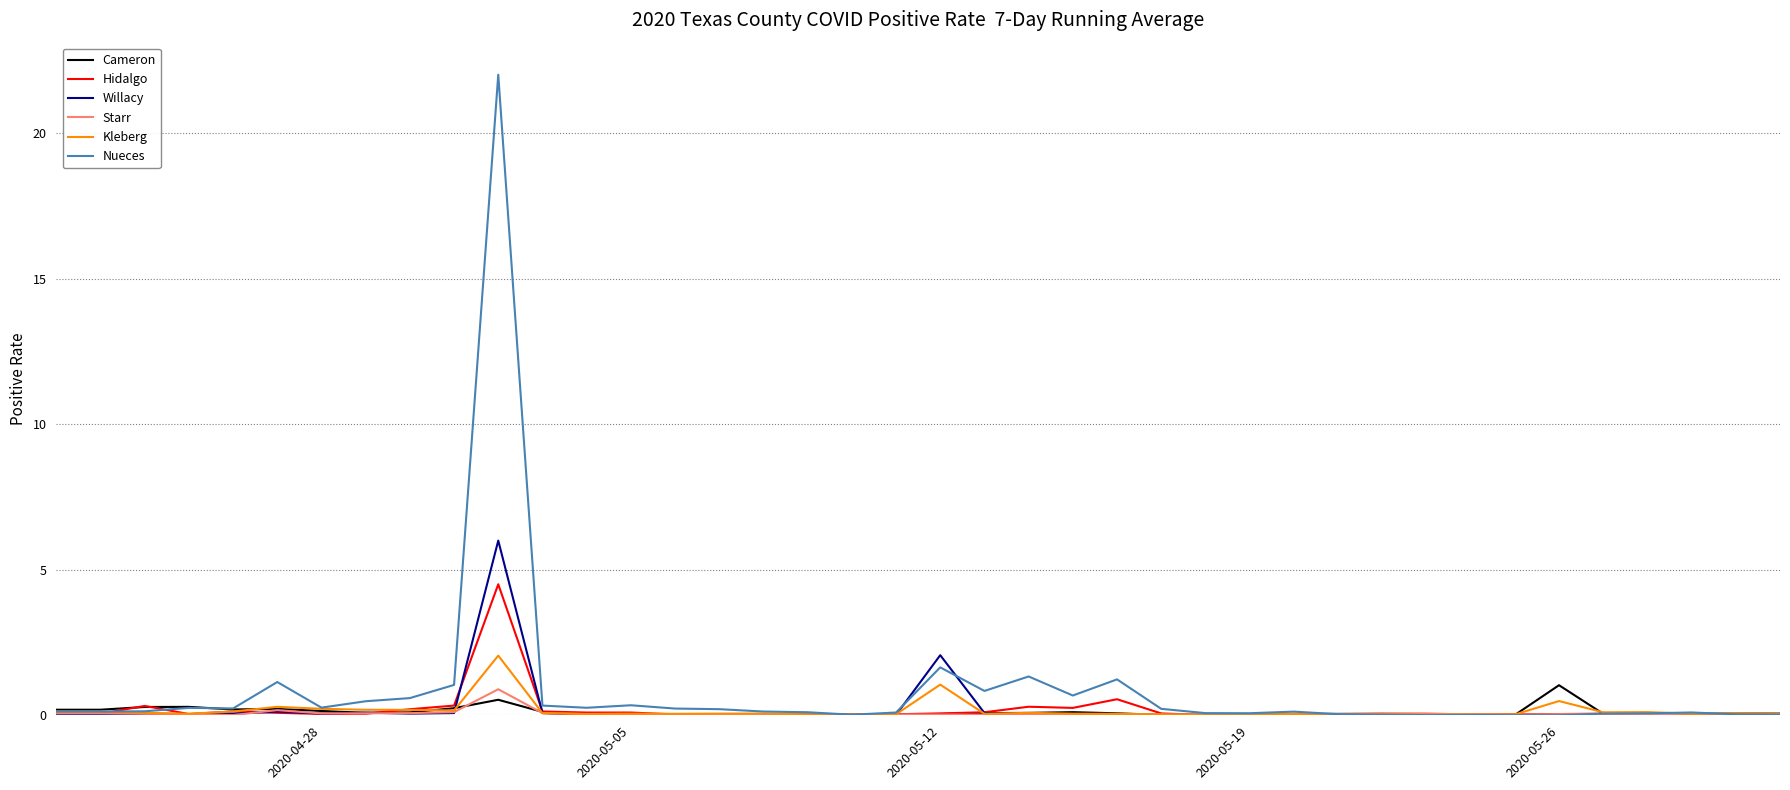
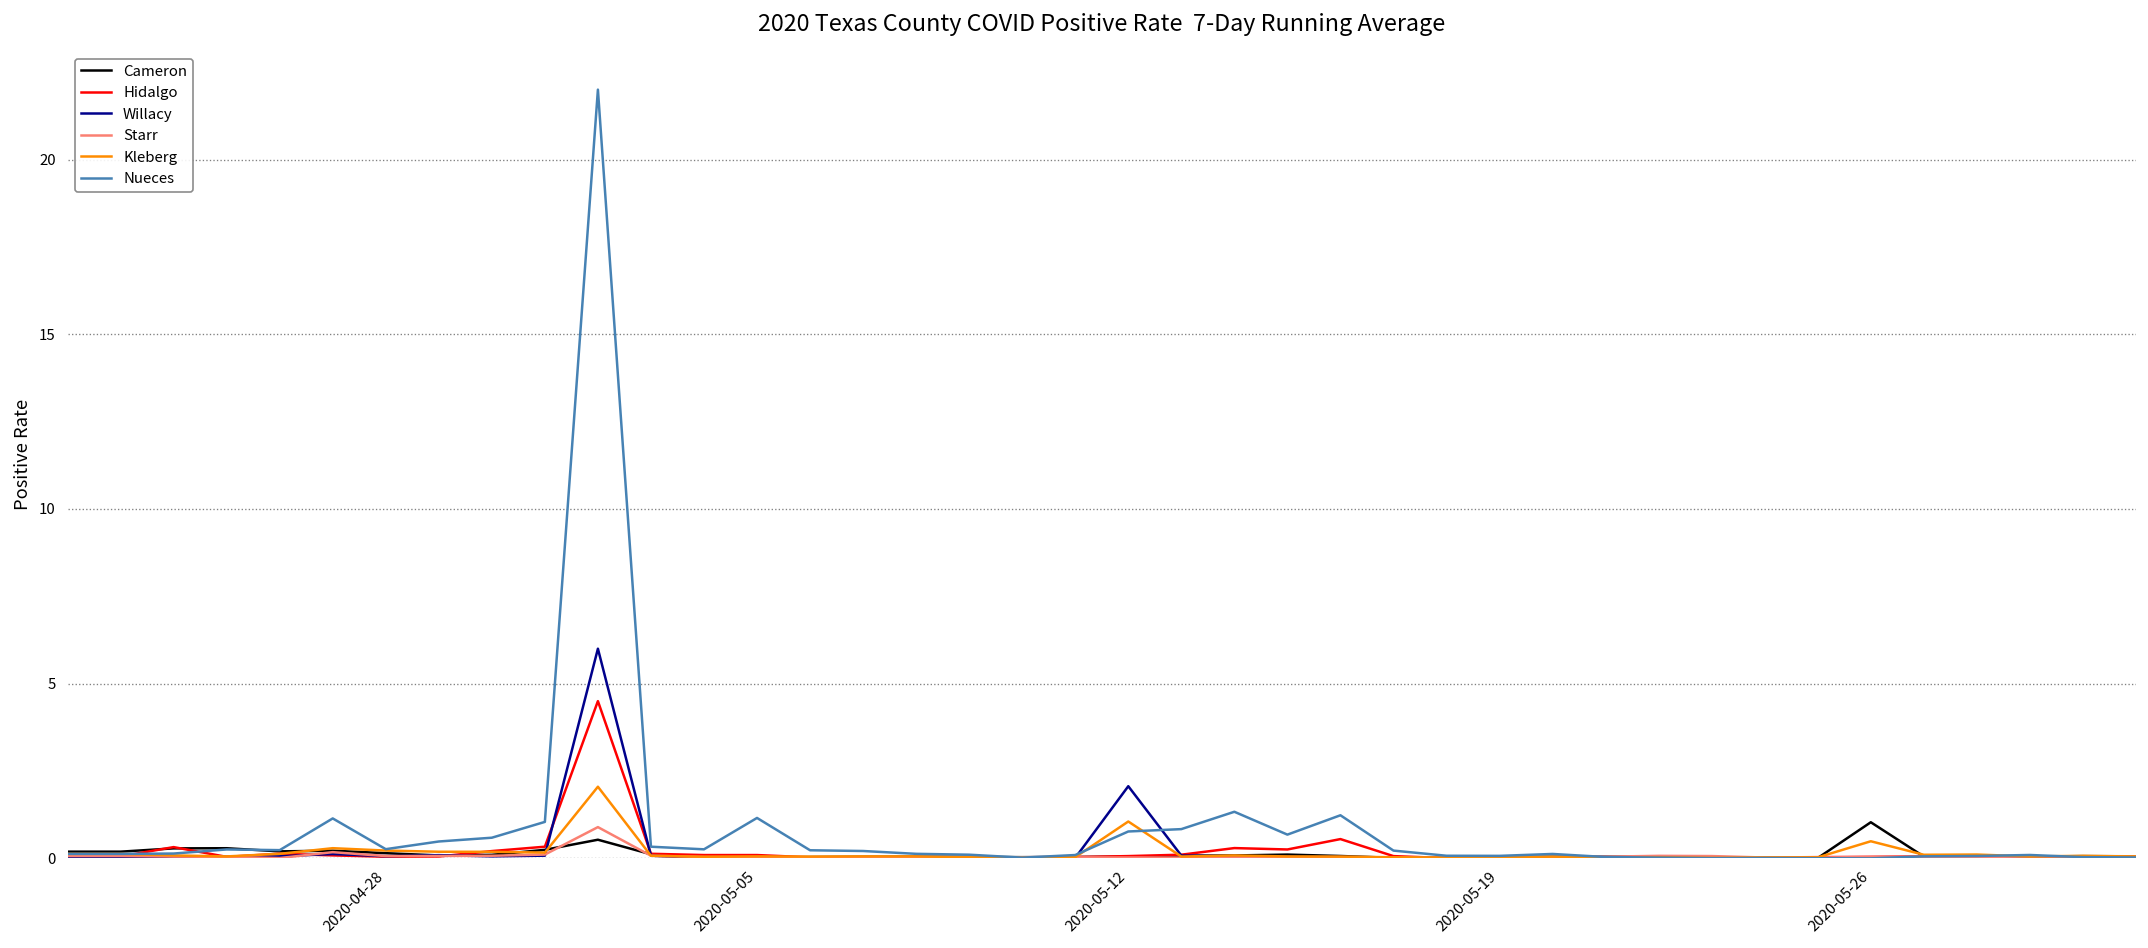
  {
    "Cameron": {
      "2020-05-26": 1.0
    },
    "Willacy": {
      "2020-05-12": 2.1
    },
    "Kleberg": {
      "2020-05-12": 1.1,
      "2020-05-26": 0.5
    },
    "Nueces": {
-     "2020-05-05": 0.3,
-     "2020-05-12": 1.6
+     "2020-05-05": 1.2,
+     "2020-05-12": 0.8
    }
  }
